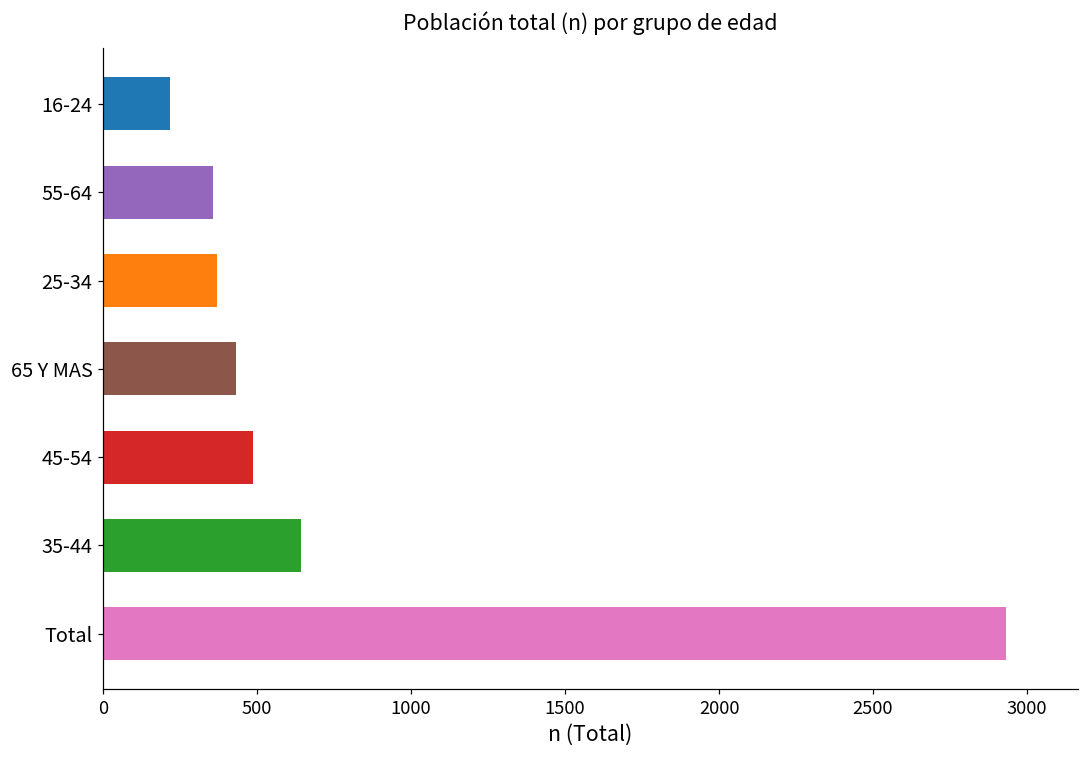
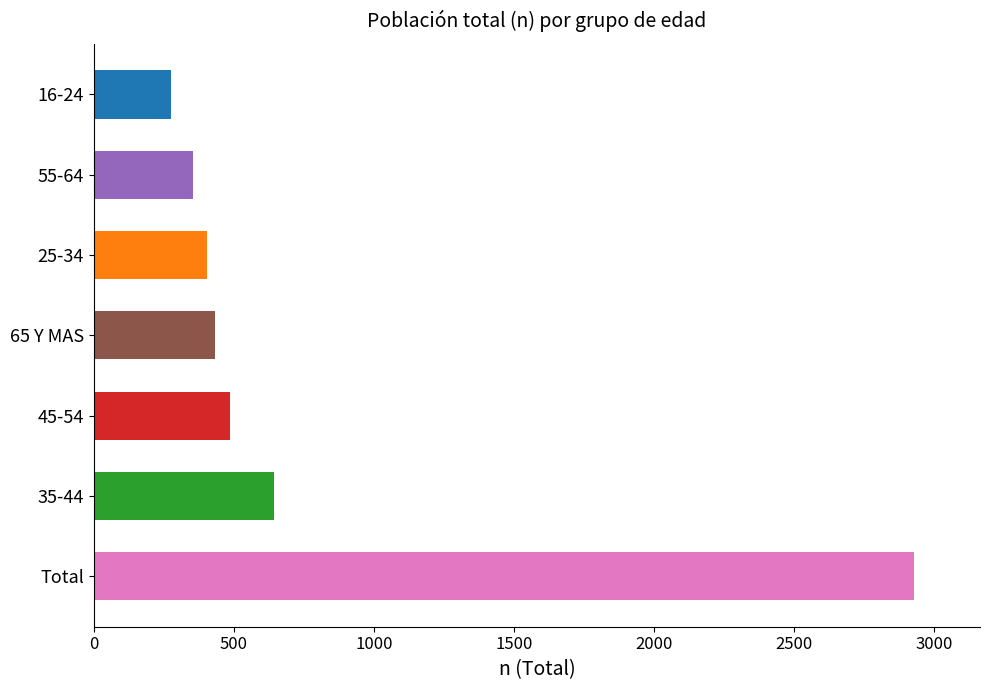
  {
-   "16-24": 220,
+   "16-24": 280,
    "55-64": 360,
-   "25-34": 370,
+   "25-34": 400,
    "65 Y MAS": 430,
    "45-54": 490,
    "35-44": 640,
    "Total": 2930
  }
